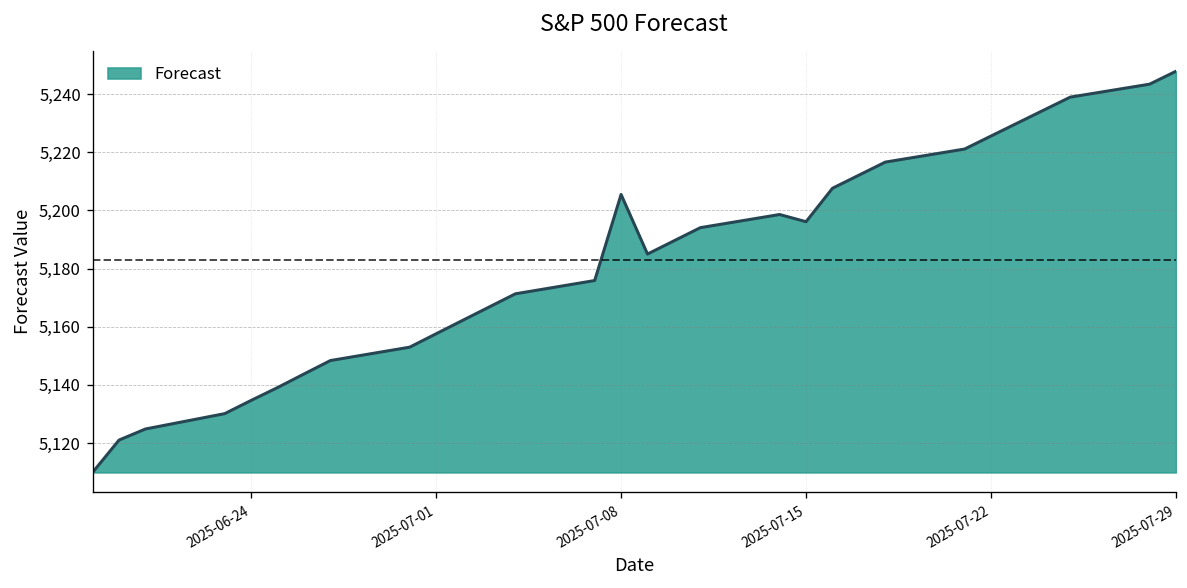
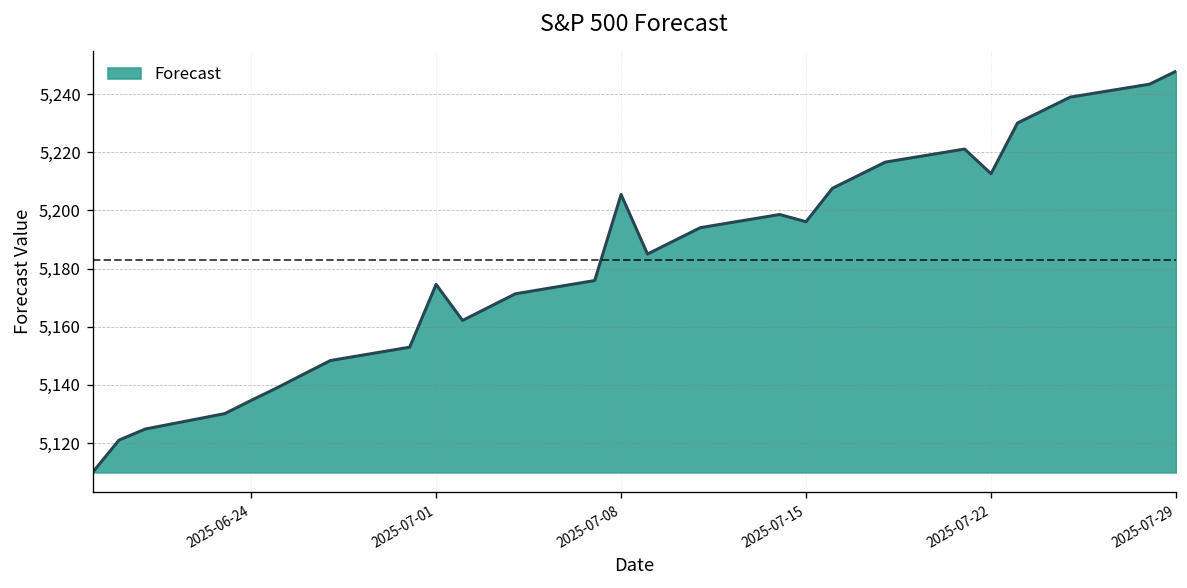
  {
    "2025-06-24": "5,135",
-   "2025-07-01": "5,158",
+   "2025-07-01": "5,175",
    "2025-07-08": "5,205",
    "2025-07-15": "5,196",
-   "2025-07-22": "5,226",
+   "2025-07-22": "5,213",
    "2025-07-29": "5,248"
  }
